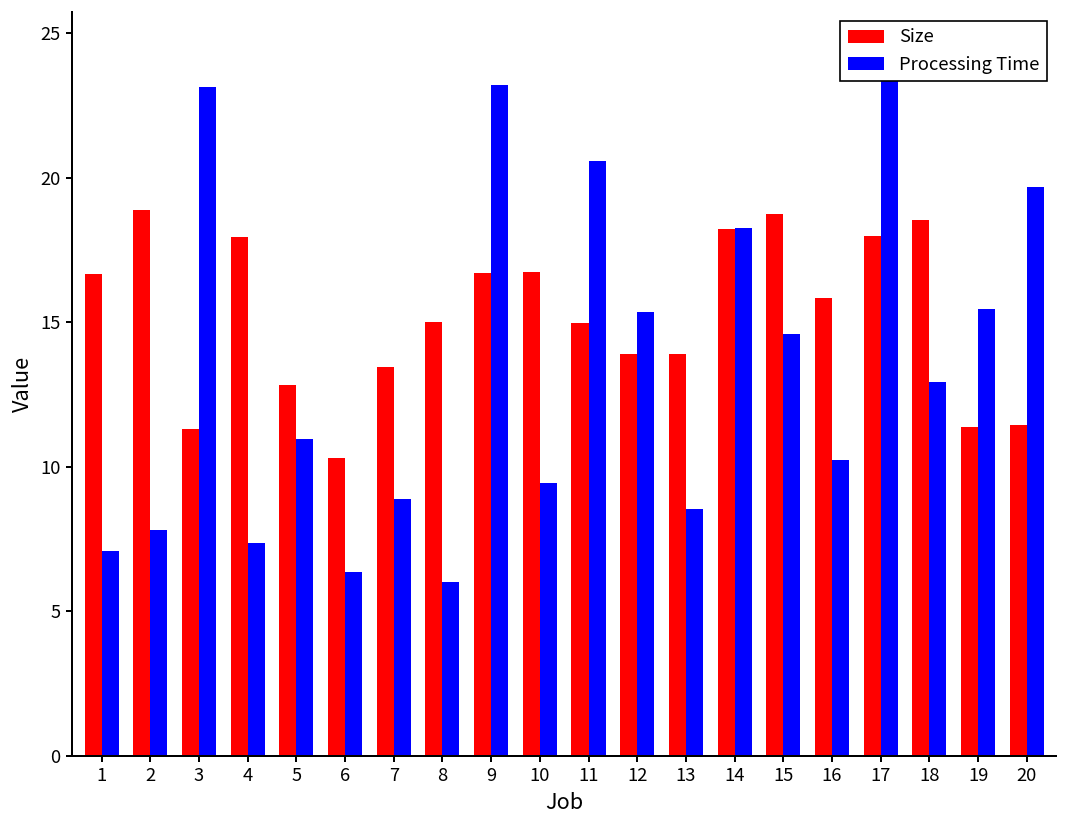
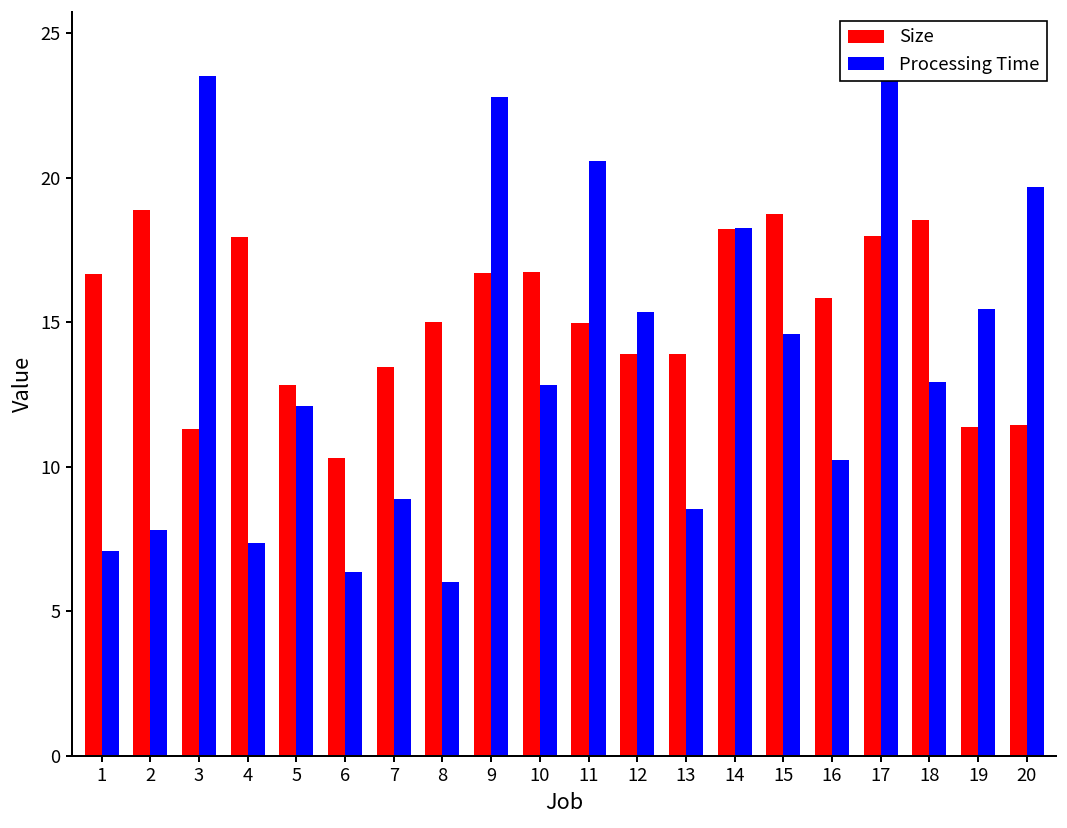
  {
    "Size": {
      "1": 16.7,
      "2": 18.9,
      "3": 11.3,
      "4": 17.9,
      "5": 12.8,
      "6": 10.3,
      "7": 13.4,
      "8": 15.0,
      "9": 16.7,
      "10": 16.7,
      "11": 15.0,
      "12": 13.9,
      "13": 13.9,
      "14": 18.2,
      "15": 18.8,
      "16": 15.8,
      "17": 18.0,
      "18": 18.5,
      "19": 11.4,
      "20": 11.4
    },
    "Processing Time": {
      "1": 7.1,
      "2": 7.8,
-     "3": 23.1,
+     "3": 23.5,
      "4": 7.4,
-     "5": 11.0,
+     "5": 12.1,
      "6": 6.4,
      "7": 8.9,
      "8": 6.0,
-     "9": 23.2,
-     "10": 9.4,
+     "9": 22.8,
+     "10": 12.8,
      "11": 20.6,
      "12": 15.3,
      "13": 8.5,
      "14": 18.3,
      "15": 14.6,
      "16": 10.2,
      "18": 12.9,
      "19": 15.5,
      "20": 19.7
    }
  }
